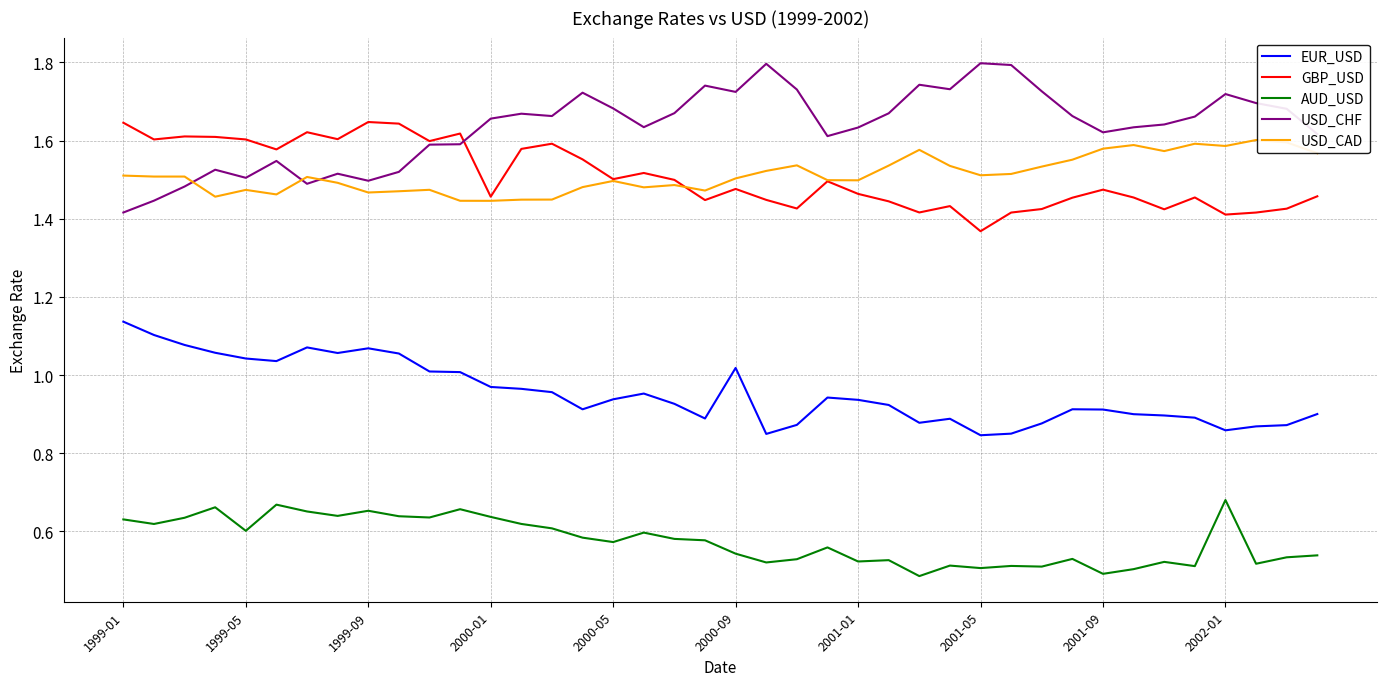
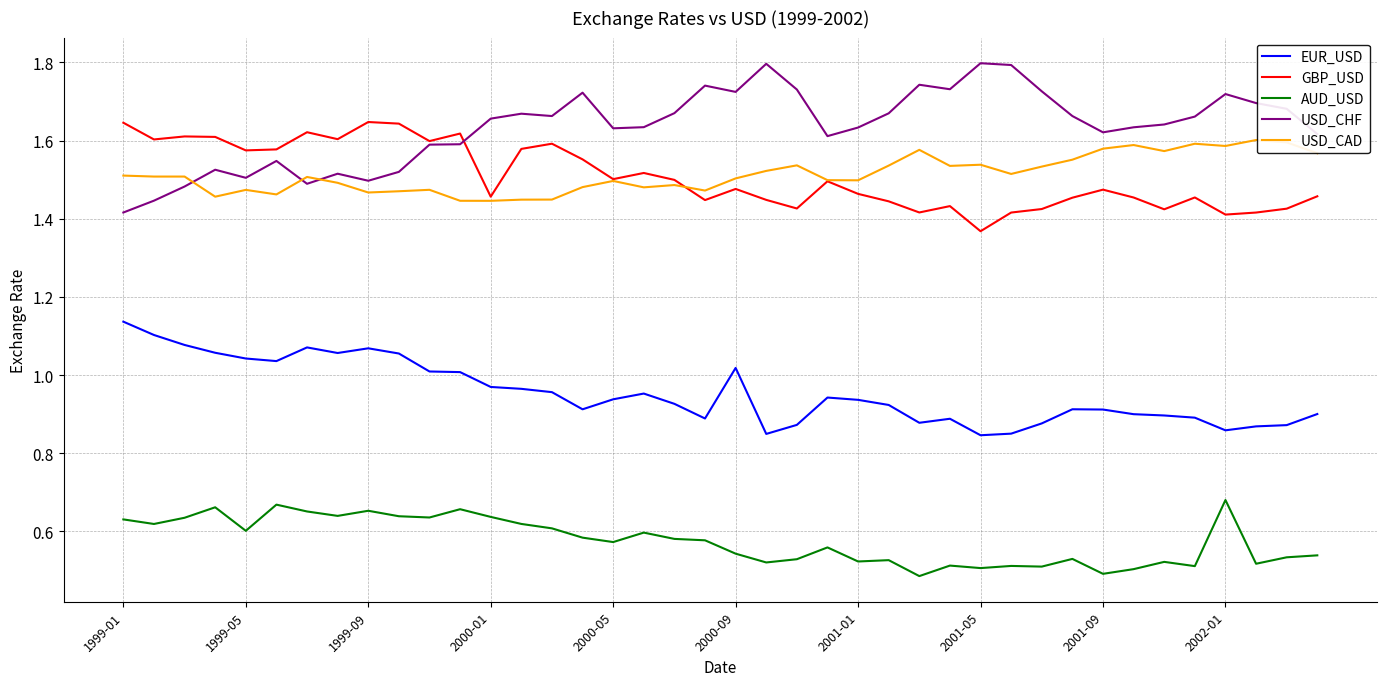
  {
    "EUR_USD": {
      "1999-01": 1.14,
      "1999-05": 1.04,
      "1999-09": 1.07,
      "2000-01": 0.97,
      "2000-05": 0.94,
      "2000-09": 1.02,
      "2001-01": 0.94,
      "2001-05": 0.85,
      "2001-09": 0.91,
      "2002-01": 0.86
    },
    "GBP_USD": {
      "1999-01": 1.65,
-     "1999-05": 1.60,
+     "1999-05": 1.58,
      "1999-09": 1.65,
      "2000-01": 1.46,
      "2000-09": 1.48,
      "2001-01": 1.46,
      "2001-05": 1.37,
      "2001-09": 1.47,
      "2002-01": 1.41
    },
    "AUD_USD": {
      "1999-01": 0.63,
      "1999-05": 0.60,
      "1999-09": 0.65,
      "2000-01": 0.64,
      "2000-05": 0.57,
      "2000-09": 0.54,
      "2001-01": 0.52,
      "2001-05": 0.51,
      "2001-09": 0.49,
      "2002-01": 0.68
    },
    "USD_CHF": {
      "1999-01": 1.42,
      "1999-05": 1.50,
      "1999-09": 1.50,
      "2000-01": 1.66,
-     "2000-05": 1.68,
+     "2000-05": 1.63,
      "2000-09": 1.72,
      "2001-01": 1.63,
      "2001-05": 1.80,
      "2001-09": 1.62,
      "2002-01": 1.72
    },
    "USD_CAD": {
      "1999-01": 1.51,
      "1999-05": 1.47,
      "1999-09": 1.47,
      "2000-01": 1.45,
      "2000-09": 1.50,
      "2001-01": 1.50,
-     "2001-05": 1.51,
+     "2001-05": 1.54,
      "2001-09": 1.58,
      "2002-01": 1.59
    }
  }
